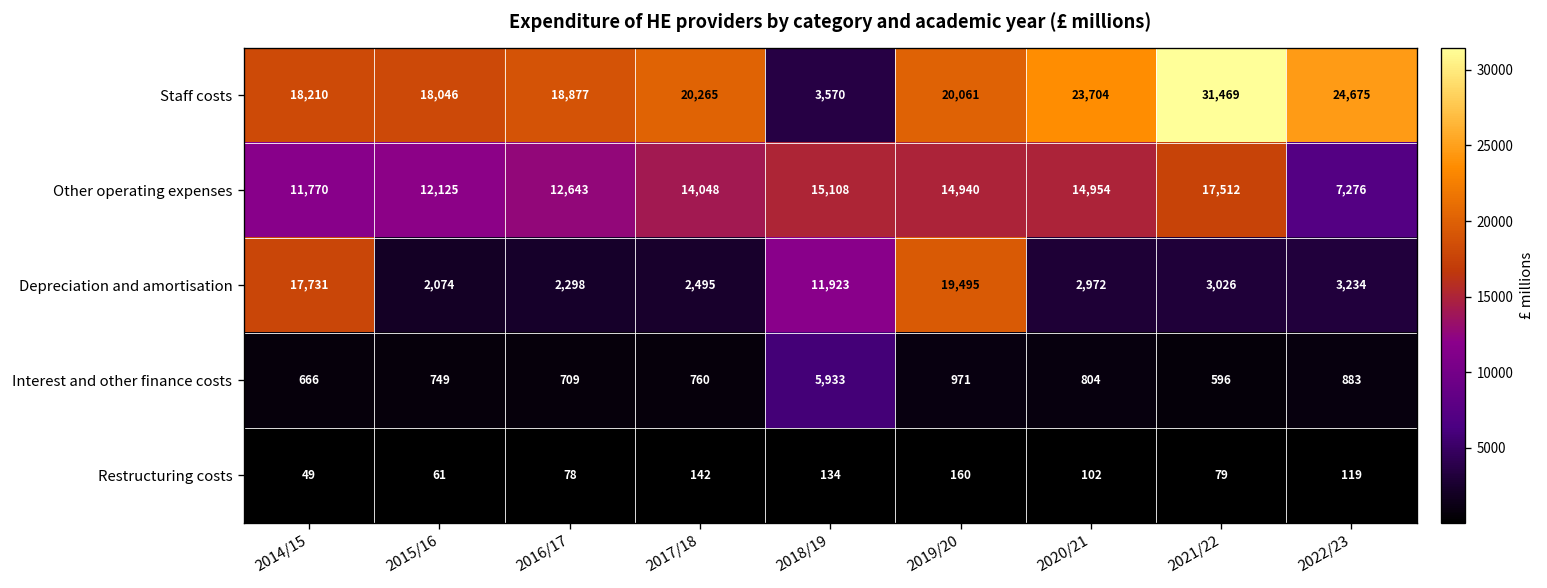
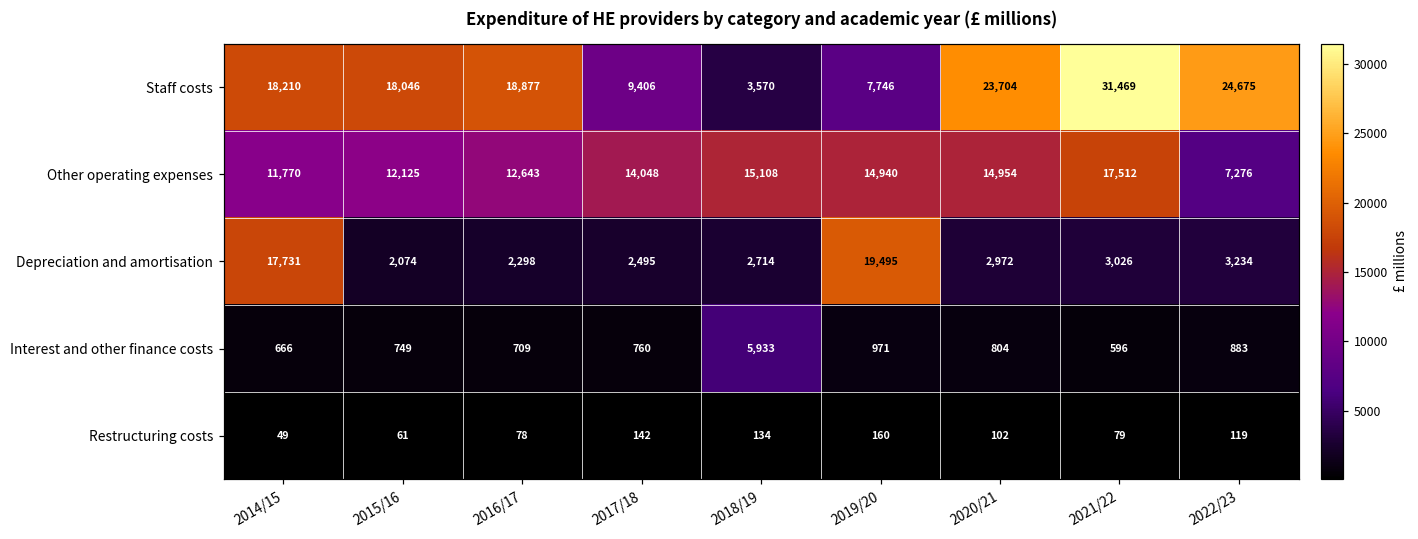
  {
    "Staff costs": {
      "2014/15": "18,210",
      "2015/16": "18,046",
      "2016/17": "18,877",
-     "2017/18": "20,265",
+     "2017/18": "9,406",
      "2018/19": "3,570",
-     "2019/20": "20,061",
+     "2019/20": "7,746",
      "2020/21": "23,704",
      "2021/22": "31,469",
      "2022/23": "24,675"
    },
    "Other operating expenses": {
      "2014/15": "11,770",
      "2015/16": "12,125",
      "2016/17": "12,643",
      "2017/18": "14,048",
      "2018/19": "15,108",
      "2019/20": "14,940",
      "2020/21": "14,954",
      "2021/22": "17,512",
      "2022/23": "7,276"
    },
    "Depreciation and amortisation": {
      "2014/15": "17,731",
      "2015/16": "2,074",
      "2016/17": "2,298",
      "2017/18": "2,495",
-     "2018/19": "11,923",
+     "2018/19": "2,714",
      "2019/20": "19,495",
      "2020/21": "2,972",
      "2021/22": "3,026",
      "2022/23": "3,234"
    },
    "Interest and other finance costs": {
      "2014/15": "666",
      "2015/16": "749",
      "2016/17": "709",
      "2017/18": "760",
      "2018/19": "5,933",
      "2019/20": "971",
      "2020/21": "804",
      "2021/22": "596",
      "2022/23": "883"
    },
    "Restructuring costs": {
      "2014/15": "49",
      "2015/16": "61",
      "2016/17": "78",
      "2017/18": "142",
      "2018/19": "134",
      "2019/20": "160",
      "2020/21": "102",
      "2021/22": "79",
      "2022/23": "119"
    }
  }
